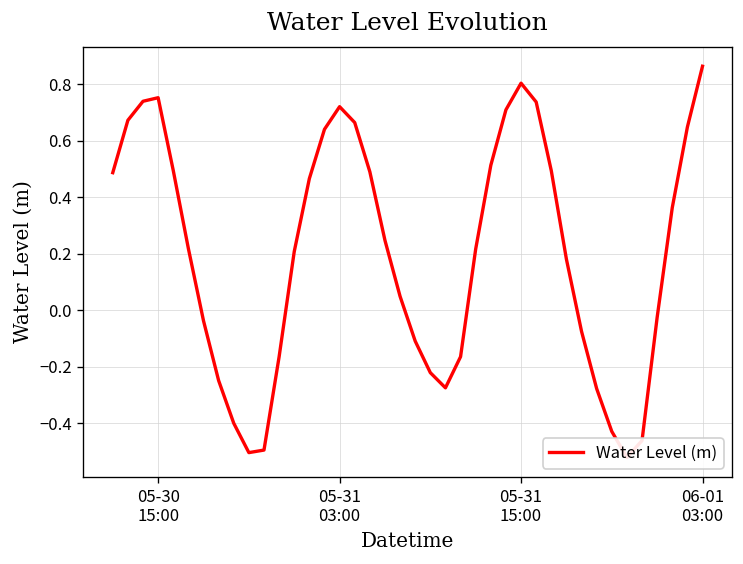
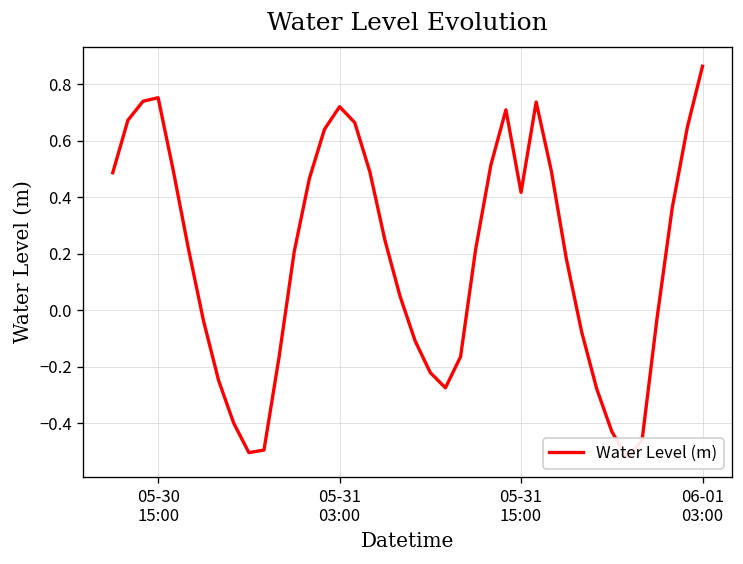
  {
    "05-30 15:00": 0.75,
    "05-31 03:00": 0.72,
-   "05-31 15:00": 0.80,
+   "05-31 15:00": 0.42,
    "06-01 03:00": 0.86
  }
